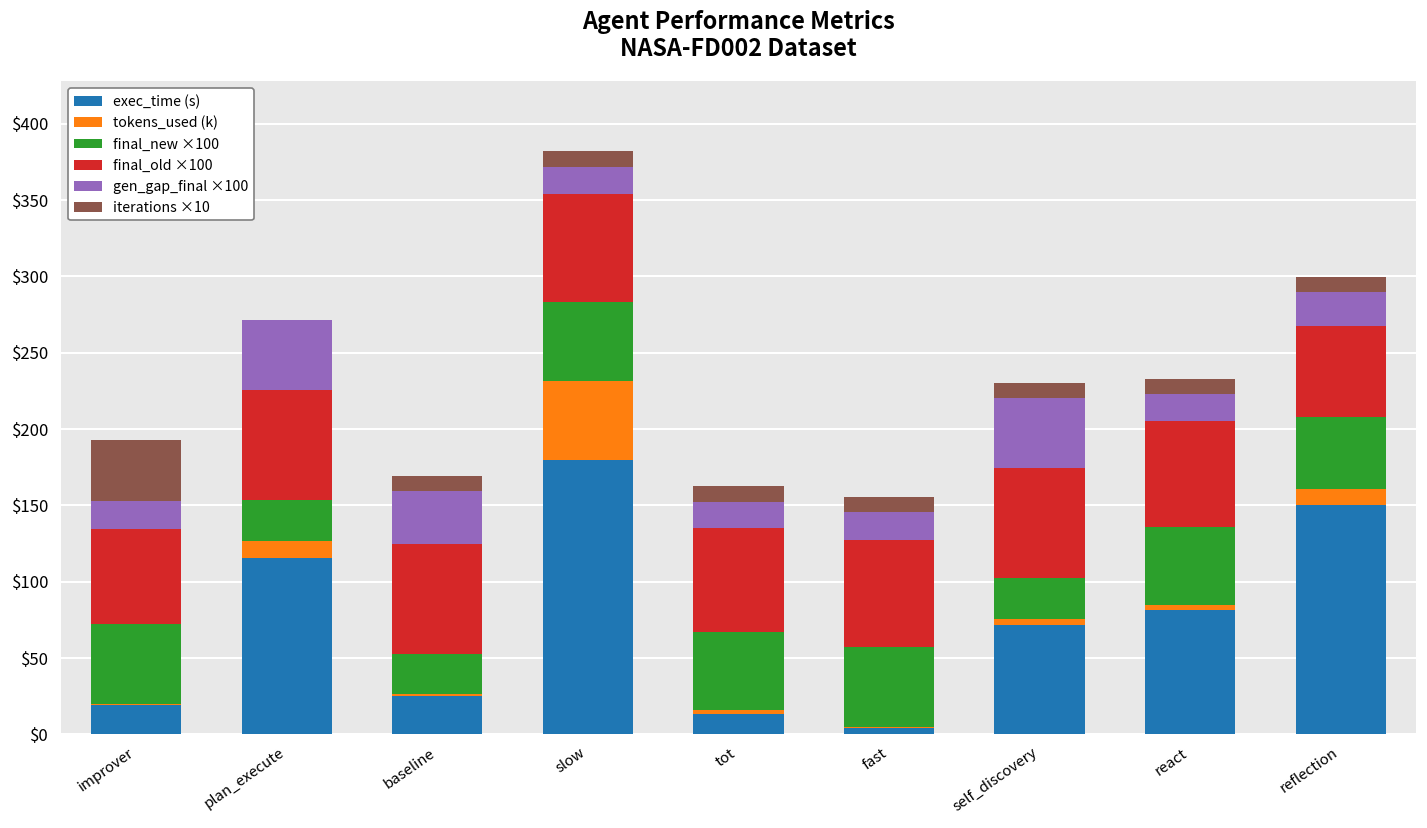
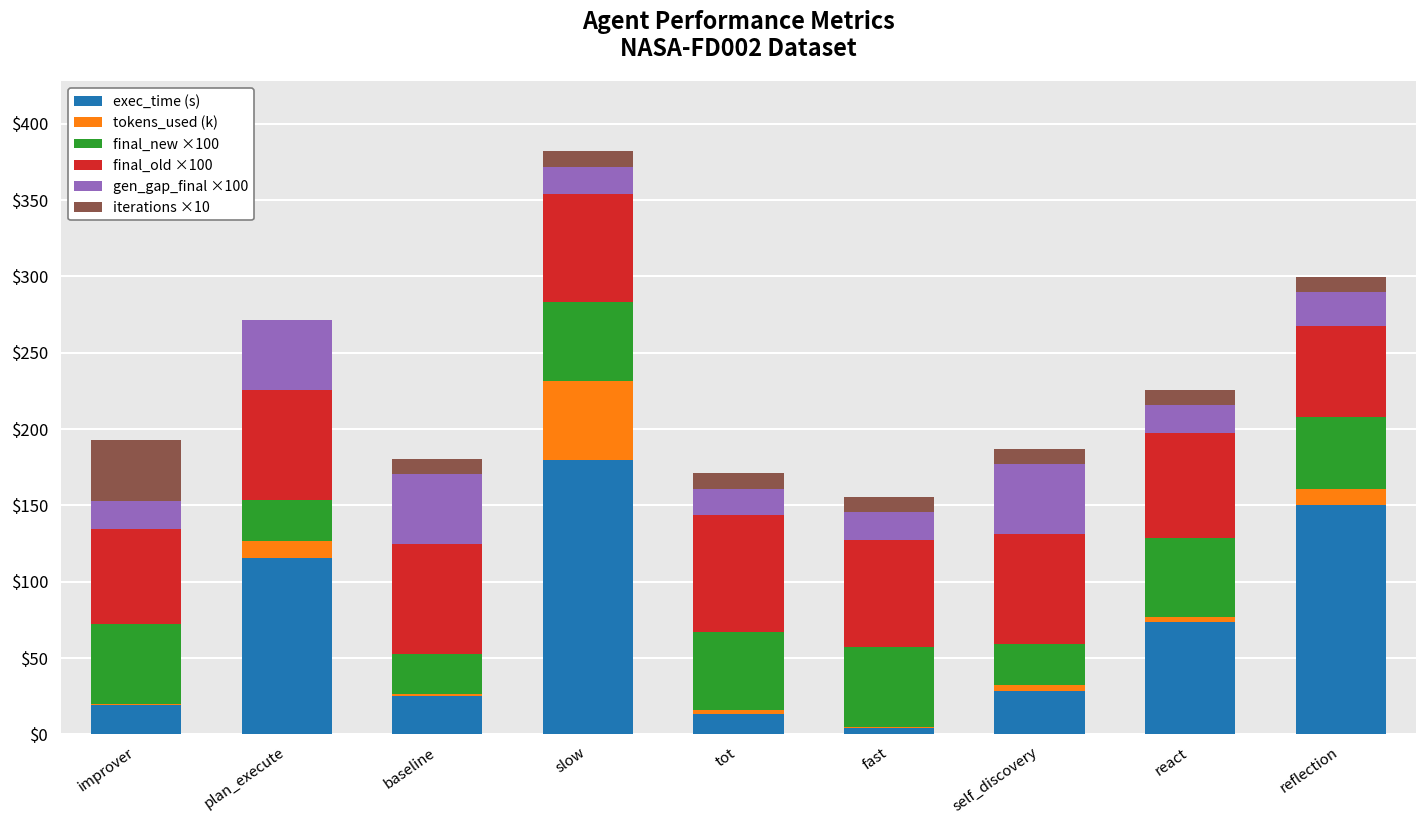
  {
    "exec_time (s)": {
      "improver": "$19",
      "plan_execute": "$115",
      "baseline": "$25",
      "slow": "$180",
      "tot": "$13",
      "fast": "$4",
-     "self_discovery": "$72",
-     "react": "$81",
+     "self_discovery": "$28",
+     "react": "$74",
      "reflection": "$150"
    },
    "tokens_used (k)": {
      "plan_execute": "$12",
      "slow": "$51",
      "tot": "$3",
      "self_discovery": "$4",
      "react": "$3",
      "reflection": "$10"
    },
    "final_new ×100": {
      "improver": "$52",
      "plan_execute": "$27",
      "baseline": "$27",
      "slow": "$52",
      "tot": "$51",
      "fast": "$52",
      "self_discovery": "$27",
      "react": "$51",
      "reflection": "$48"
    },
    "final_old ×100": {
      "improver": "$62",
      "plan_execute": "$72",
      "baseline": "$72",
      "slow": "$70",
-     "tot": "$68",
+     "tot": "$77",
      "fast": "$70",
      "self_discovery": "$72",
      "react": "$69",
      "reflection": "$60"
    },
    "gen_gap_final ×100": {
      "improver": "$18",
      "plan_execute": "$46",
-     "baseline": "$35",
+     "baseline": "$46",
      "slow": "$18",
      "tot": "$17",
      "fast": "$18",
      "self_discovery": "$46",
      "react": "$18",
      "reflection": "$22"
    },
    "iterations ×10": {
      "improver": "$40",
      "plan_execute": "$0",
      "baseline": "$10",
      "slow": "$10",
      "tot": "$10",
      "fast": "$10",
      "self_discovery": "$10",
      "react": "$10",
      "reflection": "$10"
    }
  }
